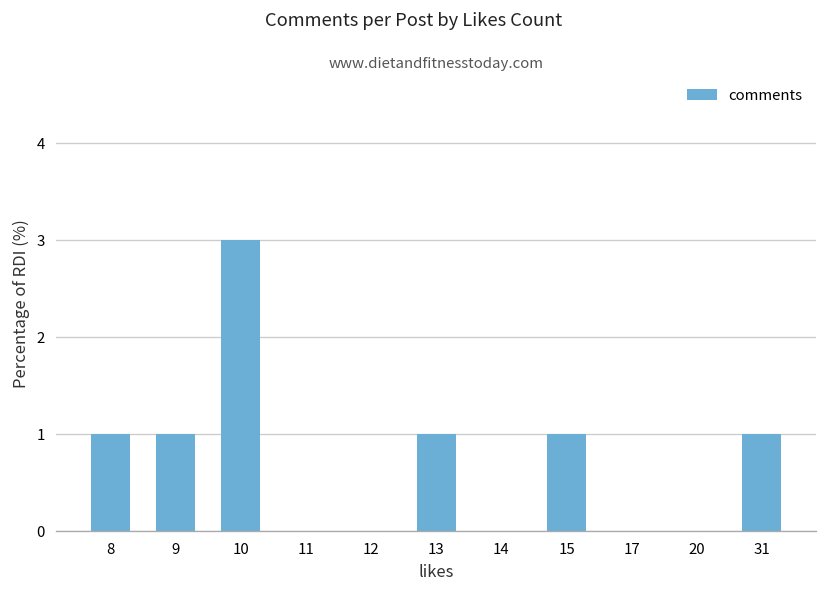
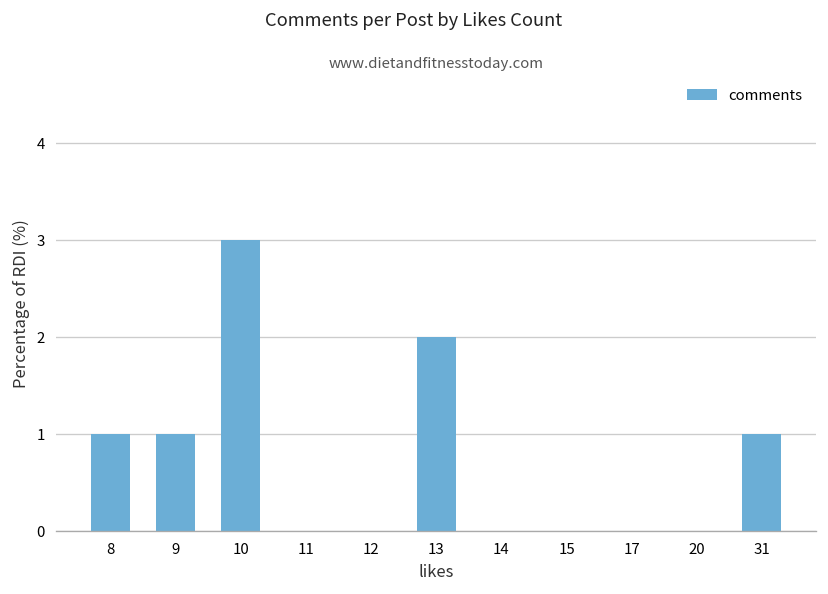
  {
    "8": 1,
    "9": 1,
    "10": 3,
    "11": 0,
    "12": 0,
-   "13": 1,
+   "13": 2,
    "14": 0,
-   "15": 1,
+   "15": 0,
    "17": 0,
    "20": 0,
    "31": 1
  }
